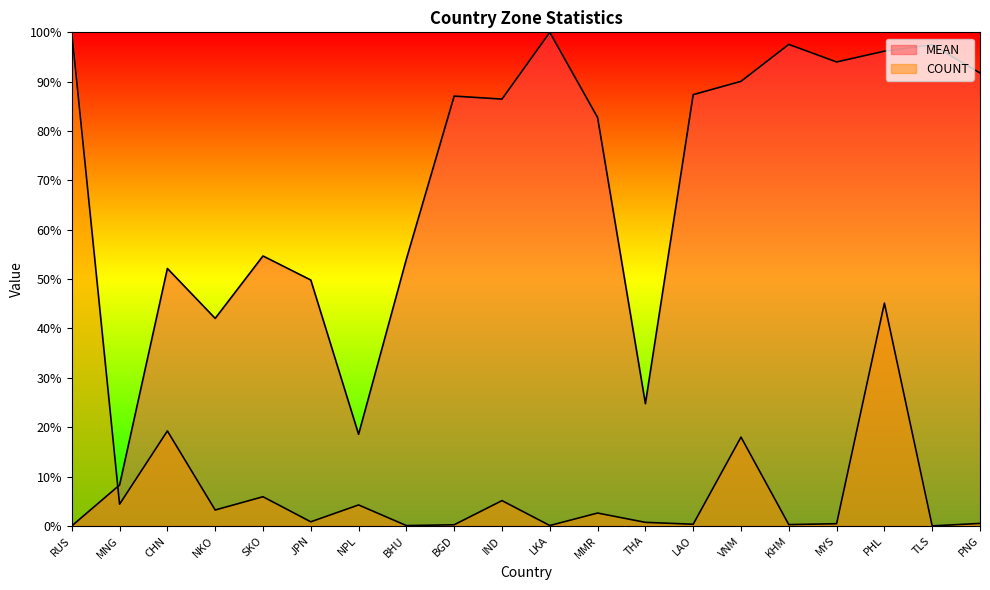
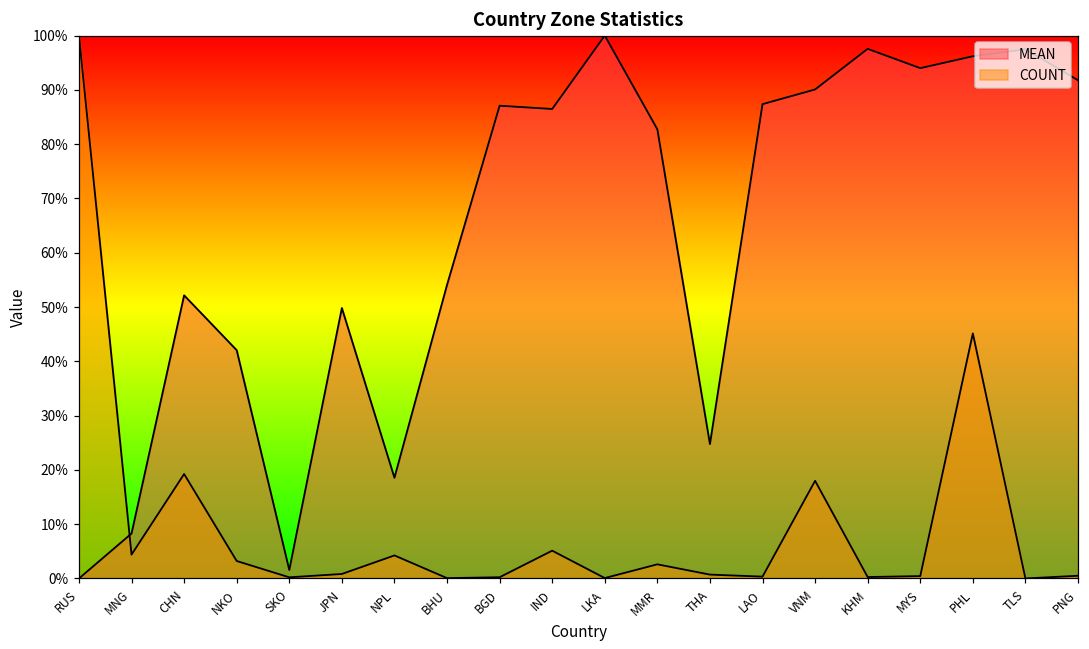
  {
    "MEAN": {
      "RUS": "0%",
      "MNG": "8%",
      "CHN": "52%",
      "NKO": "42%",
-     "SKO": "55%",
+     "SKO": "2%",
      "JPN": "50%",
      "NPL": "19%",
      "BHU": "54%",
      "BGD": "87%",
      "IND": "86%",
      "LKA": "100%",
      "MMR": "83%",
      "THA": "25%",
      "LAO": "87%",
      "VNM": "90%",
      "KHM": "98%",
      "MYS": "94%",
      "PHL": "96%",
      "PNG": "92%"
    },
    "COUNT": {
      "RUS": "100%",
      "MNG": "4%",
      "CHN": "19%",
      "NKO": "3%",
-     "SKO": "6%",
+     "SKO": "0%",
      "JPN": "1%",
      "NPL": "4%",
      "BHU": "0%",
      "BGD": "0%",
      "IND": "5%",
      "LKA": "0%",
      "MMR": "3%",
      "THA": "1%",
      "LAO": "0%",
      "VNM": "18%",
      "KHM": "0%",
      "MYS": "0%",
      "PHL": "45%",
      "TLS": "0%",
      "PNG": "1%"
    }
  }
